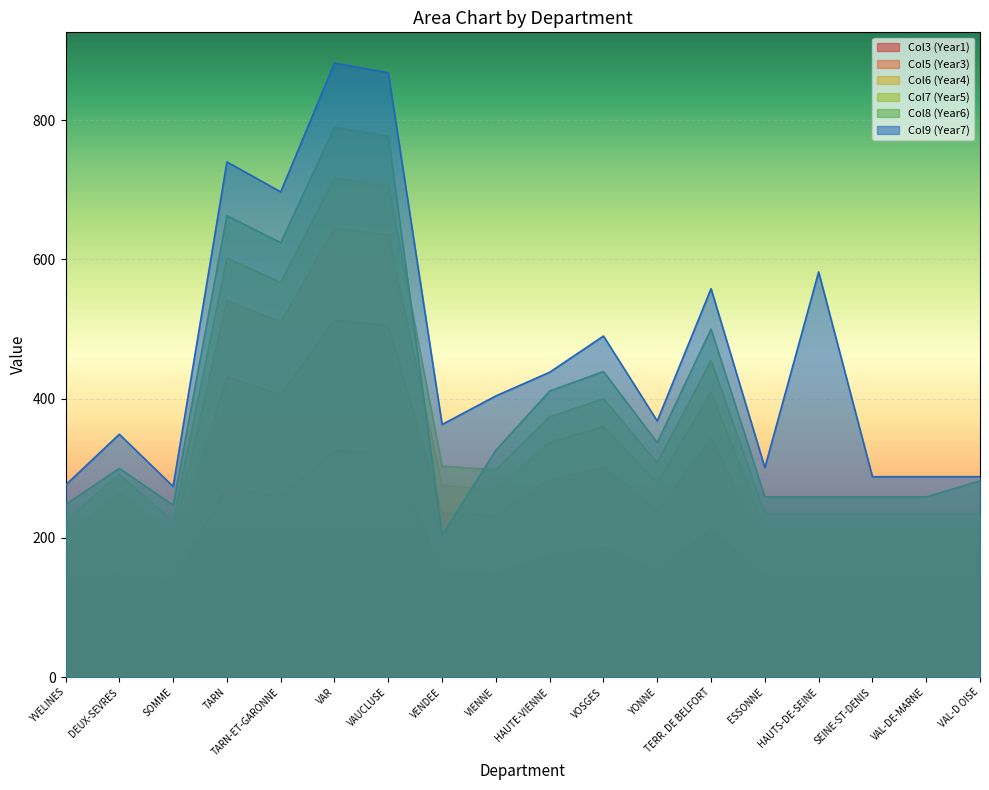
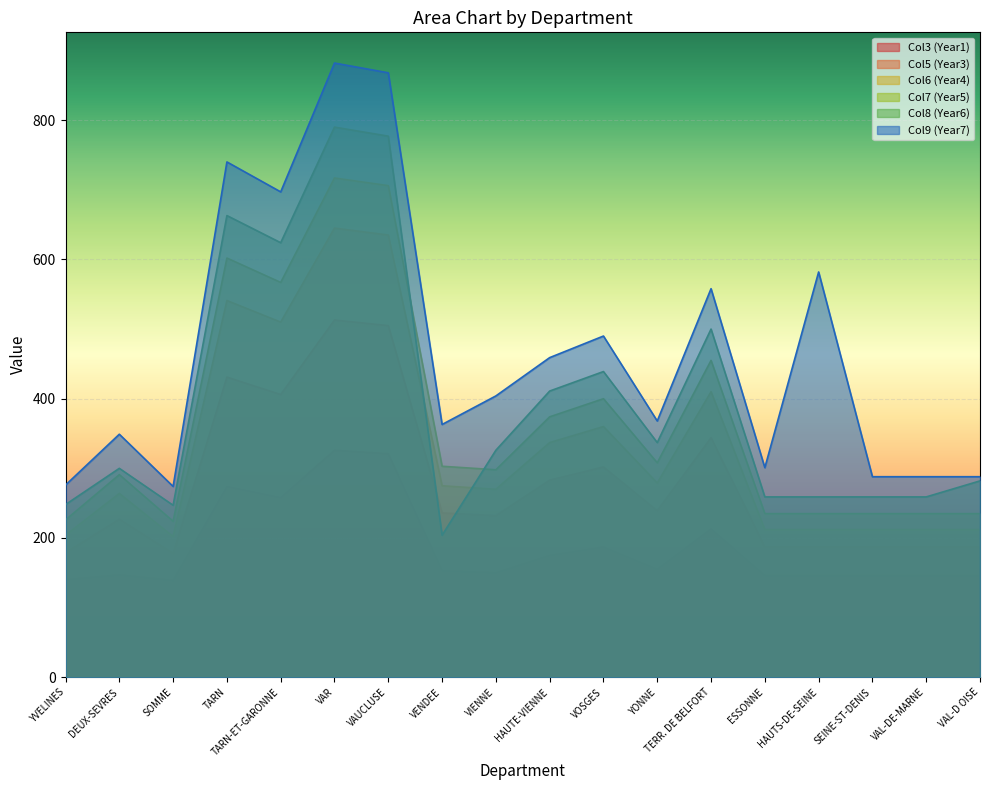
  {
    "Col8 (Year6)": {
      "YVELINES": 250,
      "DEUX-SEVRES": 300,
      "SOMME": 250,
      "TARN": 660,
      "TARN-ET-GARONNE": 620,
      "VAR": 790,
      "VAUCLUSE": 780,
      "VENDEE": 200,
      "VIENNE": 330,
      "HAUTE-VIENNE": 410,
      "VOSGES": 440,
      "YONNE": 340,
      "TERR. DE BELFORT": 500,
      "ESSONNE": 260,
      "HAUTS-DE-SEINE": 260,
      "SEINE-ST-DENIS": 260,
      "VAL-DE-MARNE": 260,
      "VAL-D OISE": 280
    },
    "Col9 (Year7)": {
      "YVELINES": 280,
      "DEUX-SEVRES": 350,
      "SOMME": 270,
      "TARN": 740,
      "TARN-ET-GARONNE": 700,
      "VAR": 880,
      "VAUCLUSE": 870,
      "VENDEE": 360,
      "VIENNE": 400,
-     "HAUTE-VIENNE": 440,
+     "HAUTE-VIENNE": 460,
      "VOSGES": 490,
      "YONNE": 370,
      "TERR. DE BELFORT": 560,
      "ESSONNE": 300,
      "HAUTS-DE-SEINE": 580,
      "SEINE-ST-DENIS": 290,
      "VAL-DE-MARNE": 290,
      "VAL-D OISE": 290
    }
  }
